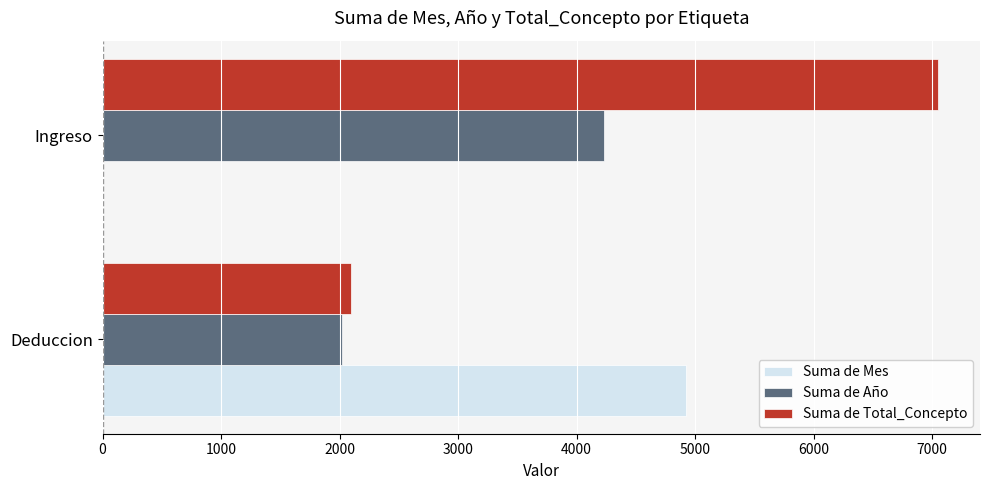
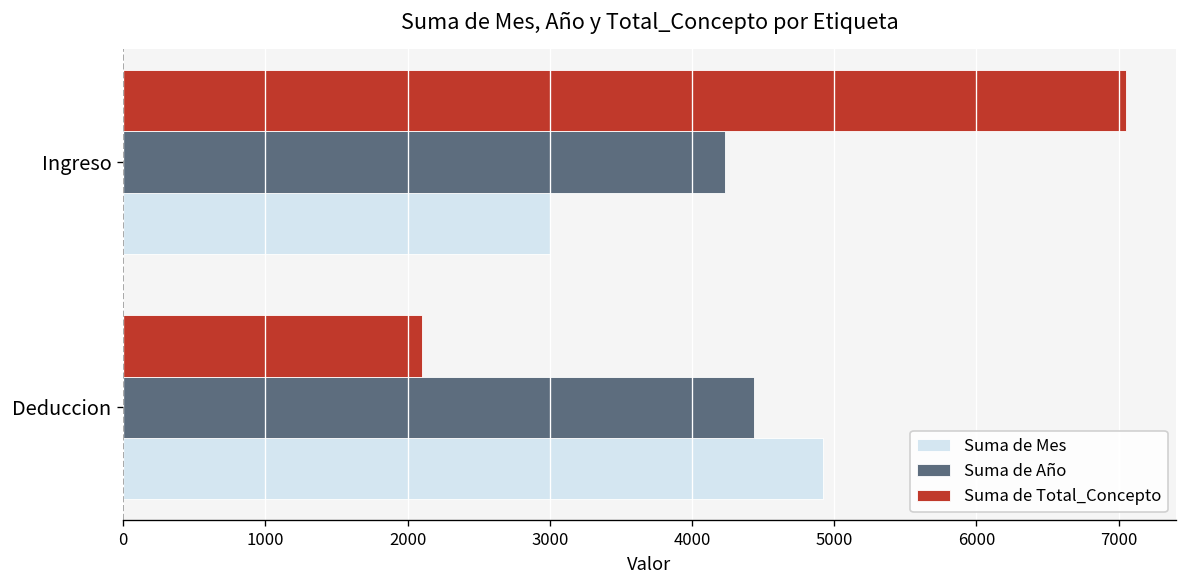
  {
    "Suma de Mes": {
-     "Ingreso": 0,
+     "Ingreso": 3010,
      "Deduccion": 4920
    },
    "Suma de Año": {
      "Ingreso": 4230,
-     "Deduccion": 2020
+     "Deduccion": 4440
    },
    "Suma de Total_Concepto": {
      "Ingreso": 7050,
      "Deduccion": 2100
    }
  }
